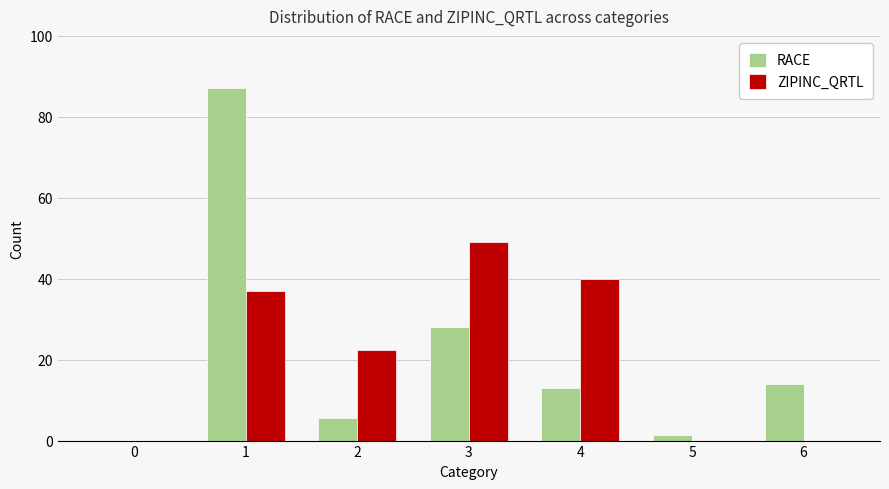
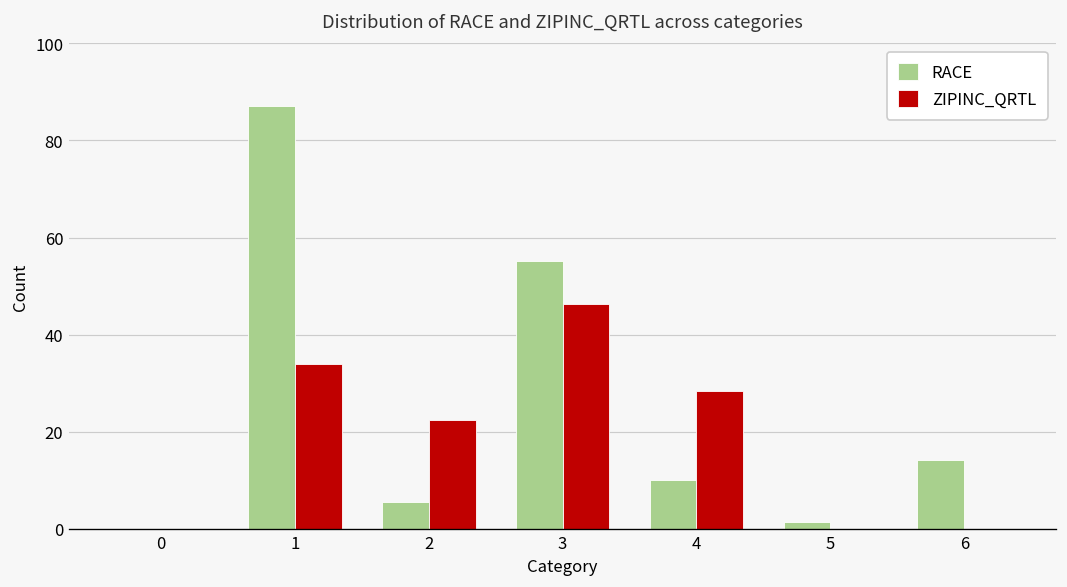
  {
    "RACE": {
      "0": 0,
      "1": 87,
      "2": 6,
-     "3": 28,
-     "4": 13,
+     "3": 55,
+     "4": 10,
      "5": 1,
      "6": 14
    },
    "ZIPINC_QRTL": {
      "0": 0,
-     "1": 37,
+     "1": 34,
      "2": 22,
-     "3": 49,
-     "4": 40,
+     "3": 46,
+     "4": 28,
      "5": 0,
      "6": 0
    }
  }
